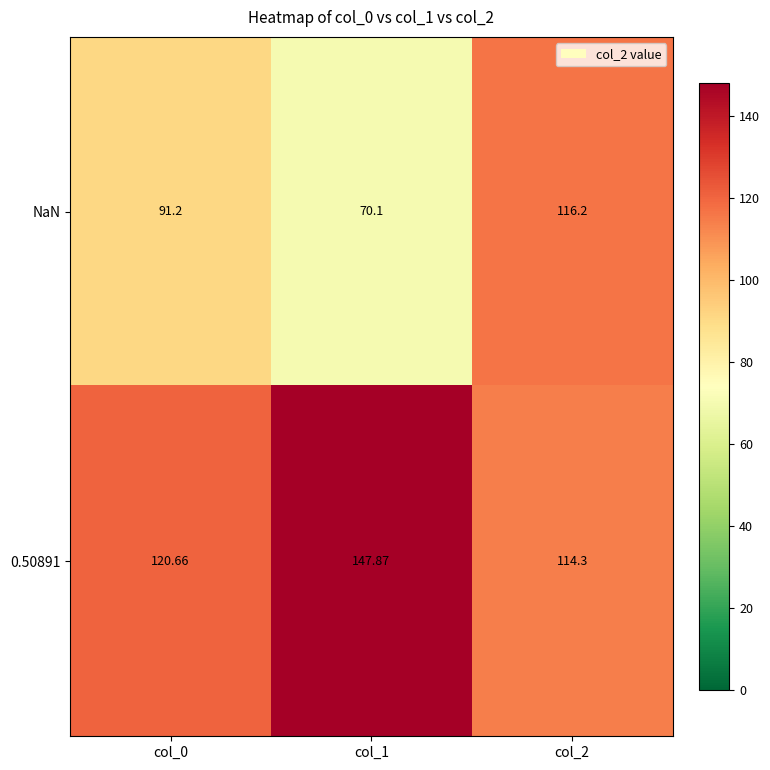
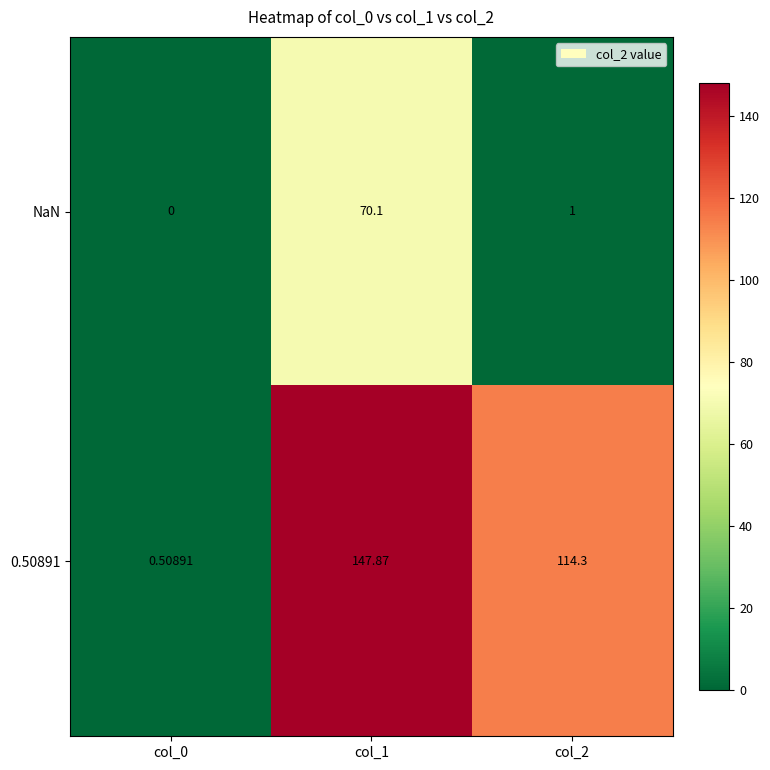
  {
    "NaN": {
-     "col_0": 91.2,
+     "col_0": 0,
      "col_1": 70.1,
-     "col_2": 116.2
+     "col_2": 1
    },
    "0.50891": {
-     "col_0": 120.66,
+     "col_0": 0.50891,
      "col_1": 147.87,
      "col_2": 114.3
    }
  }
